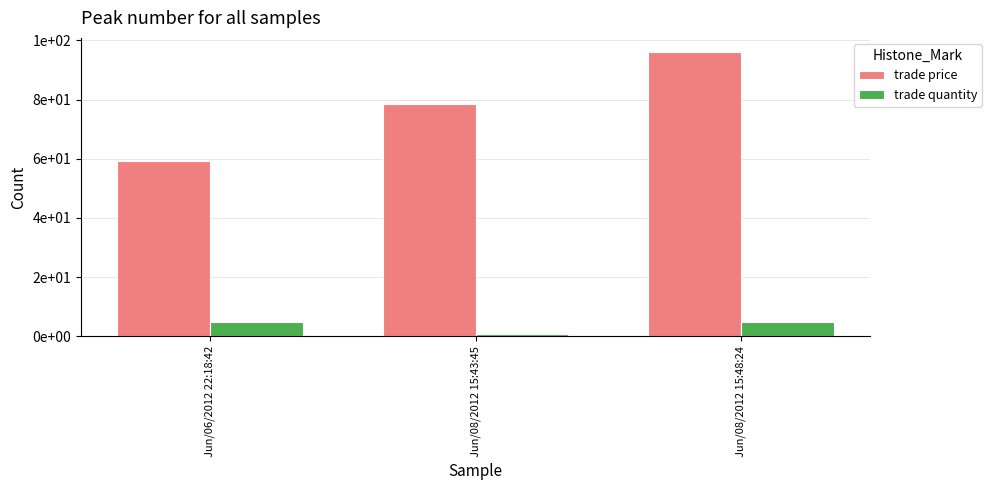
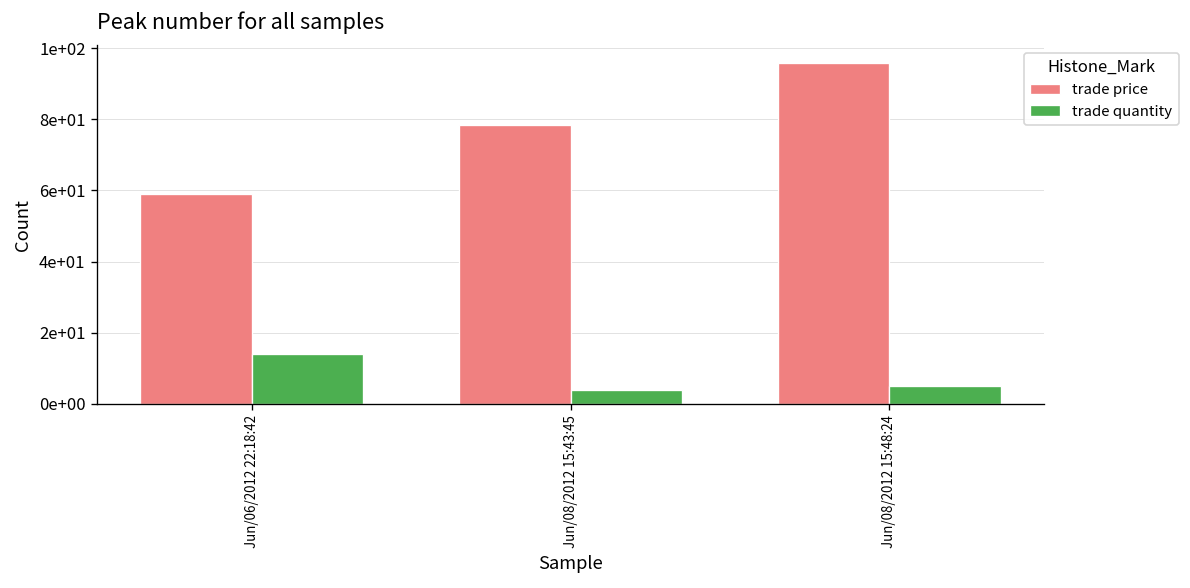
  {
    "trade price": {
      "Jun/06/2012 22:18:42": 59,
      "Jun/08/2012 15:43:45": 78,
      "Jun/08/2012 15:48:24": 96
    },
    "trade quantity": {
-     "Jun/06/2012 22:18:42": 5,
-     "Jun/08/2012 15:43:45": 1,
+     "Jun/06/2012 22:18:42": 14,
+     "Jun/08/2012 15:43:45": 4,
      "Jun/08/2012 15:48:24": 5
    }
  }
